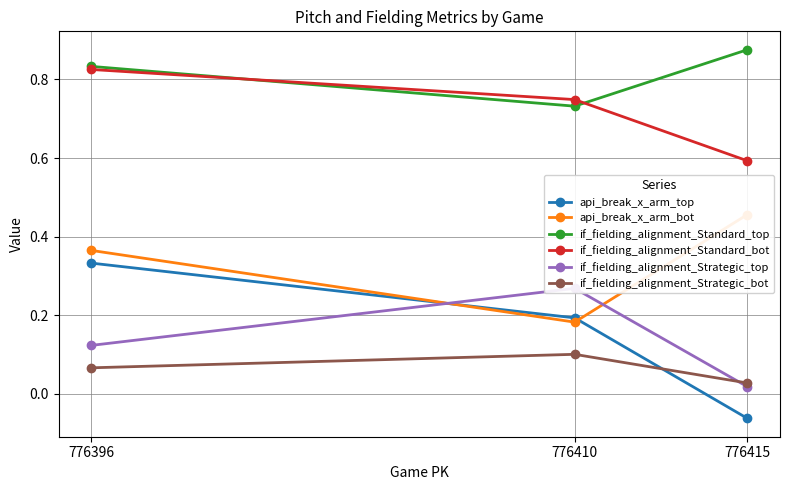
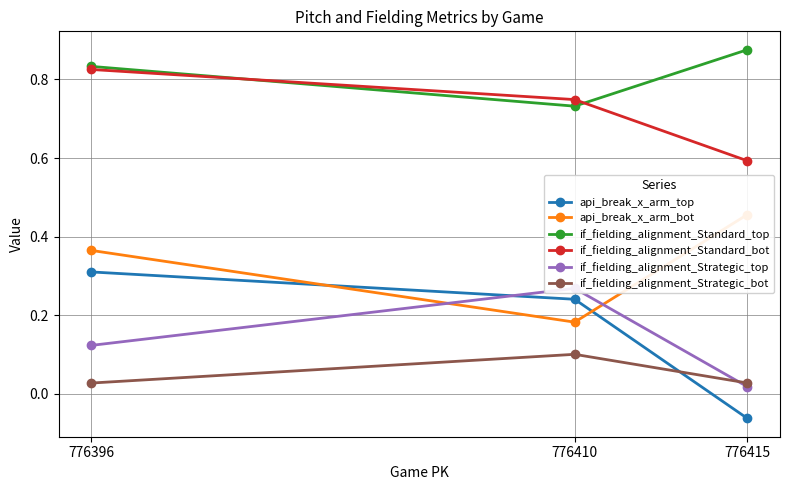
  {
    "api_break_x_arm_top": {
-     "776396": 0.33,
-     "776410": 0.19,
+     "776396": 0.31,
+     "776410": 0.24,
      "776415": -0.06
    },
    "api_break_x_arm_bot": {
      "776396": 0.36,
      "776410": 0.18
    },
    "if_fielding_alignment_Standard_top": {
      "776396": 0.83,
      "776410": 0.73,
      "776415": 0.88
    },
    "if_fielding_alignment_Standard_bot": {
      "776396": 0.83,
      "776410": 0.75,
      "776415": 0.59
    },
    "if_fielding_alignment_Strategic_top": {
      "776396": 0.12,
      "776415": 0.02
    },
    "if_fielding_alignment_Strategic_bot": {
-     "776396": 0.07,
+     "776396": 0.03,
      "776410": 0.10,
      "776415": 0.03
    }
  }
